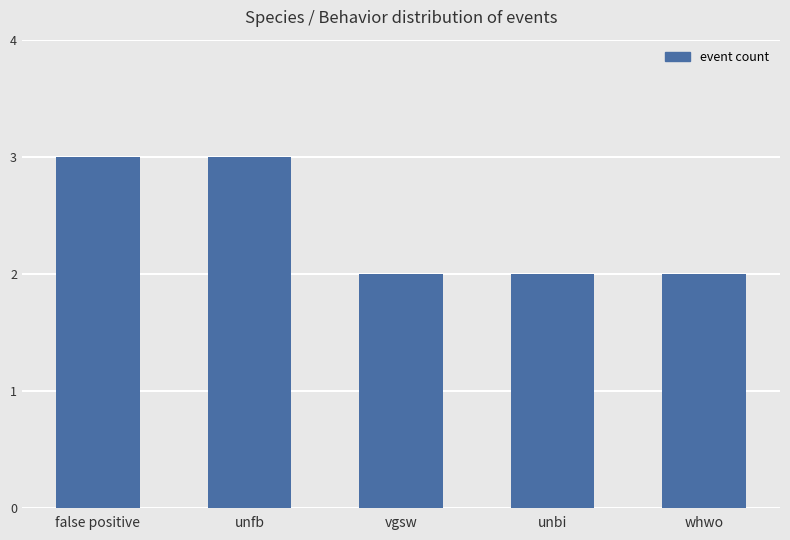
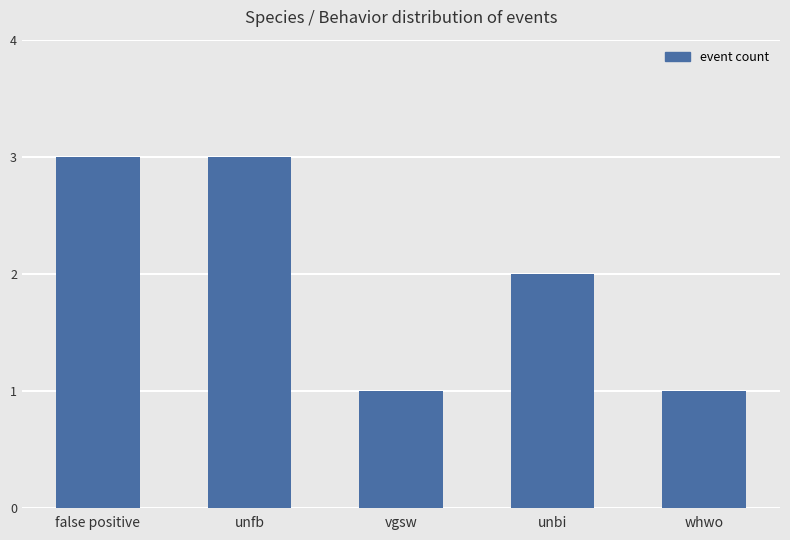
  {
    "false positive": 3,
    "unfb": 3,
-   "vgsw": 2,
+   "vgsw": 1,
    "unbi": 2,
-   "whwo": 2
+   "whwo": 1
  }
